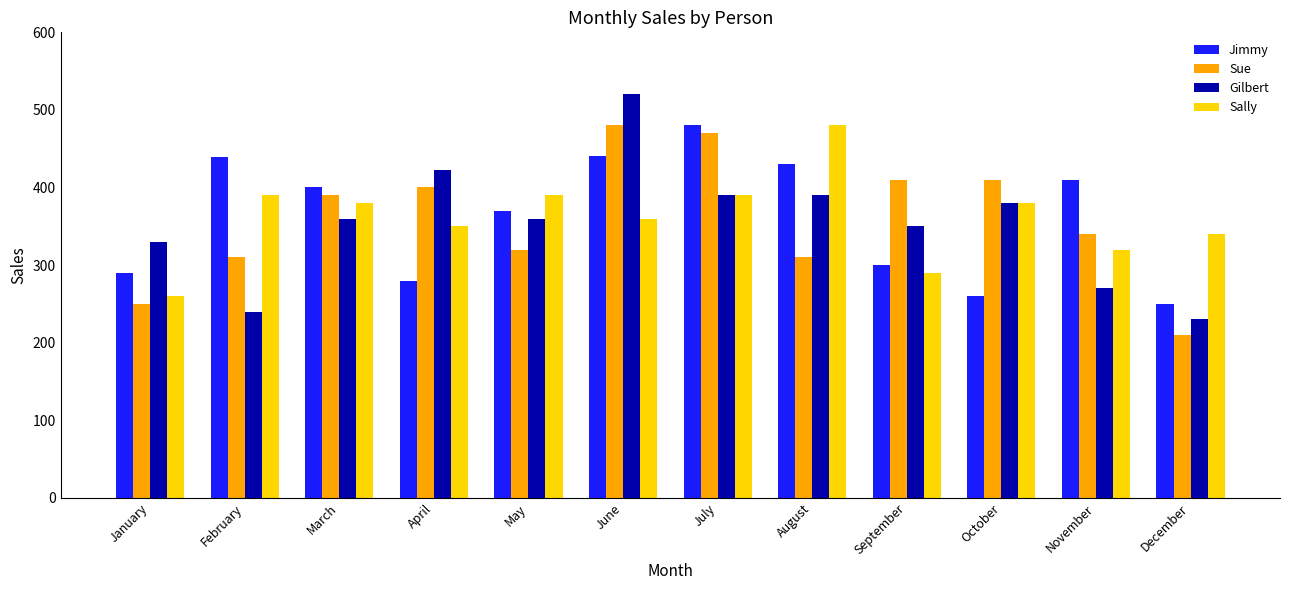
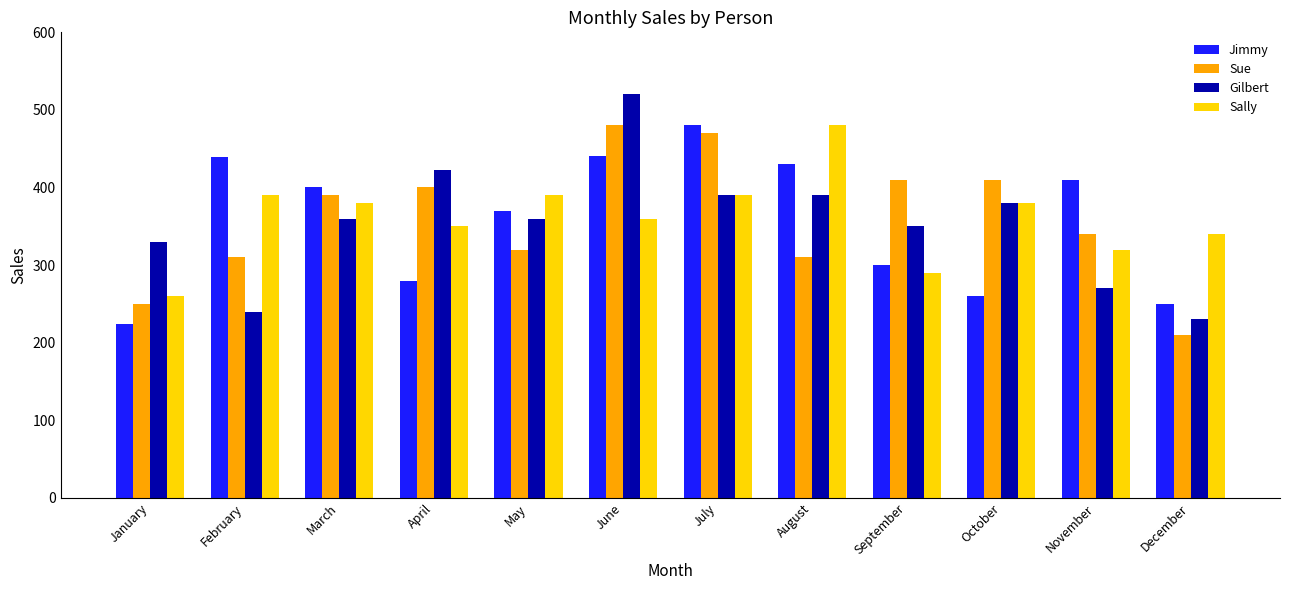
  {
    "Jimmy": {
-     "January": 290,
+     "January": 220,
      "February": 440,
      "March": 400,
      "April": 280,
      "May": 370,
      "June": 440,
      "July": 480,
      "August": 430,
      "September": 300,
      "October": 260,
      "November": 410,
      "December": 250
    },
    "Gilbert": {
      "January": 330,
      "February": 240,
      "March": 360,
      "April": 420,
      "May": 360,
      "June": 520,
      "July": 390,
      "August": 390,
      "September": 350,
      "October": 380,
      "November": 270,
      "December": 230
    }
  }
